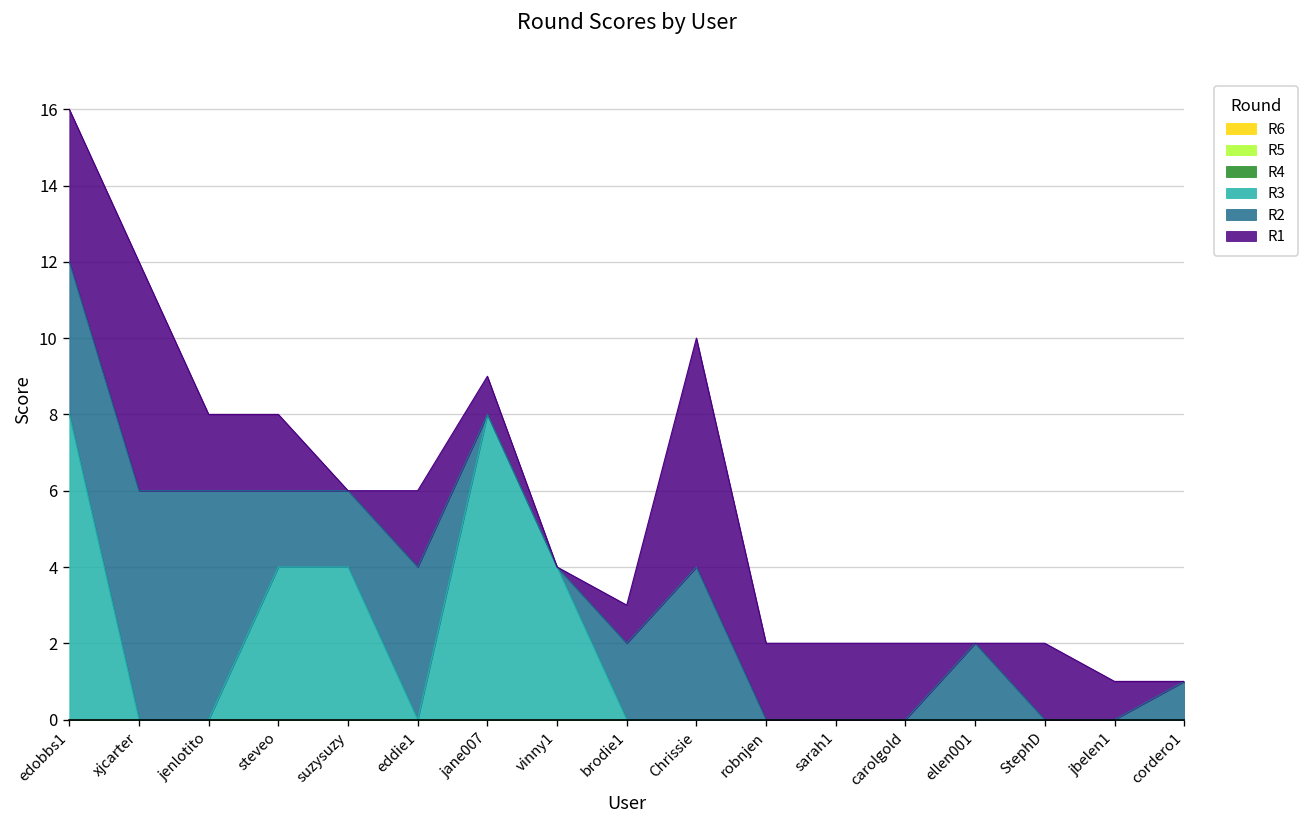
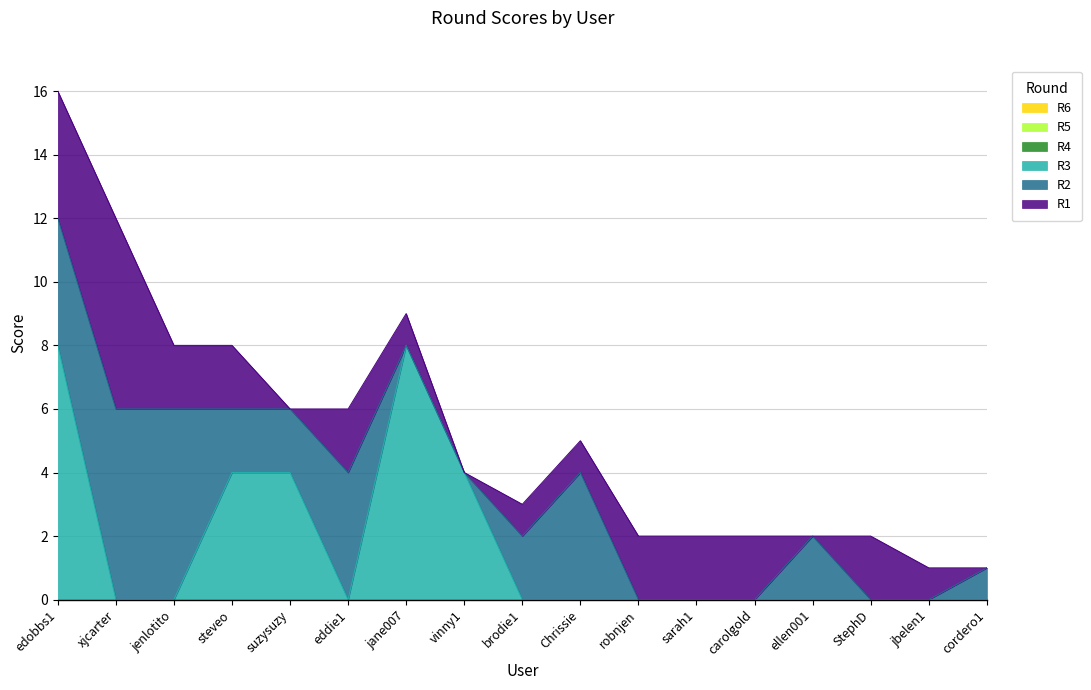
  {
    "R4": {
      "edobbs1": 0,
      "steveo": 0,
      "suzysuzy": 0,
      "jane007": 0,
      "vinny1": 0
    },
    "R3": {
      "edobbs1": 8,
      "steveo": 4,
      "suzysuzy": 4
    },
    "R2": {
      "edobbs1": 4,
      "xjcarter": 6,
      "jenlotito": 6,
      "steveo": 2,
      "eddie1": 4,
      "brodie1": 2,
      "Chrissie": 4
    },
    "R1": {
      "edobbs1": 4,
      "xjcarter": 6,
      "jenlotito": 2,
      "steveo": 2,
      "eddie1": 2,
      "jane007": 1,
      "brodie1": 1,
-     "Chrissie": 6,
+     "Chrissie": 1,
      "robnjen": 2,
      "sarah1": 2,
      "carolgold": 2,
      "StephD": 2,
      "jbelen1": 1
    }
  }
